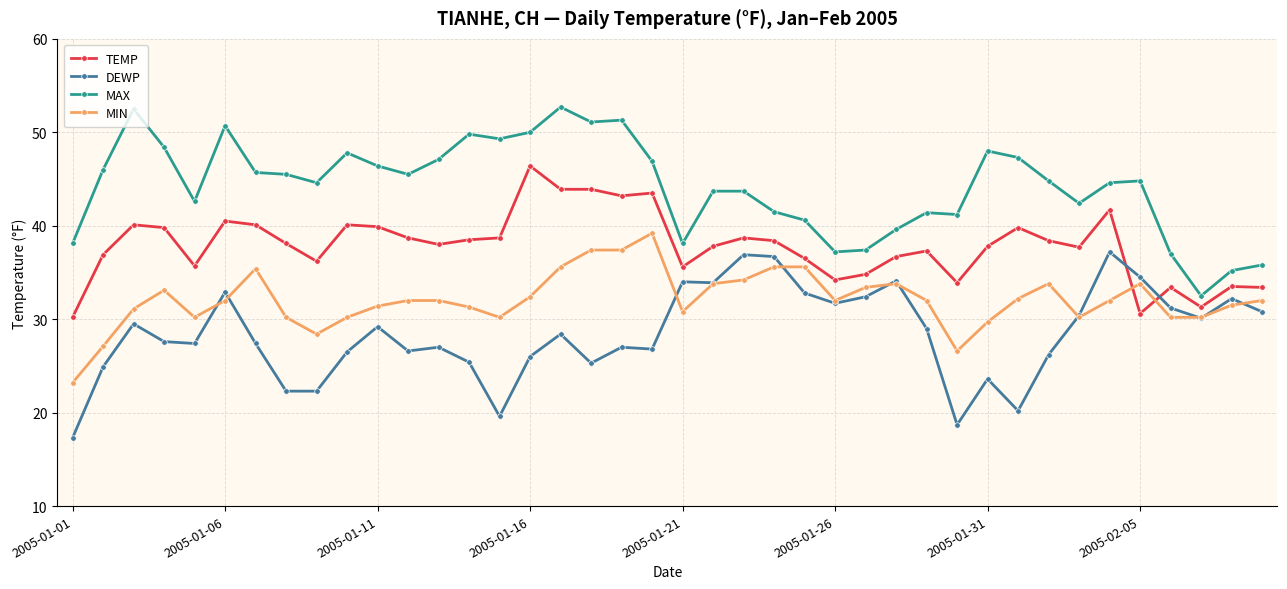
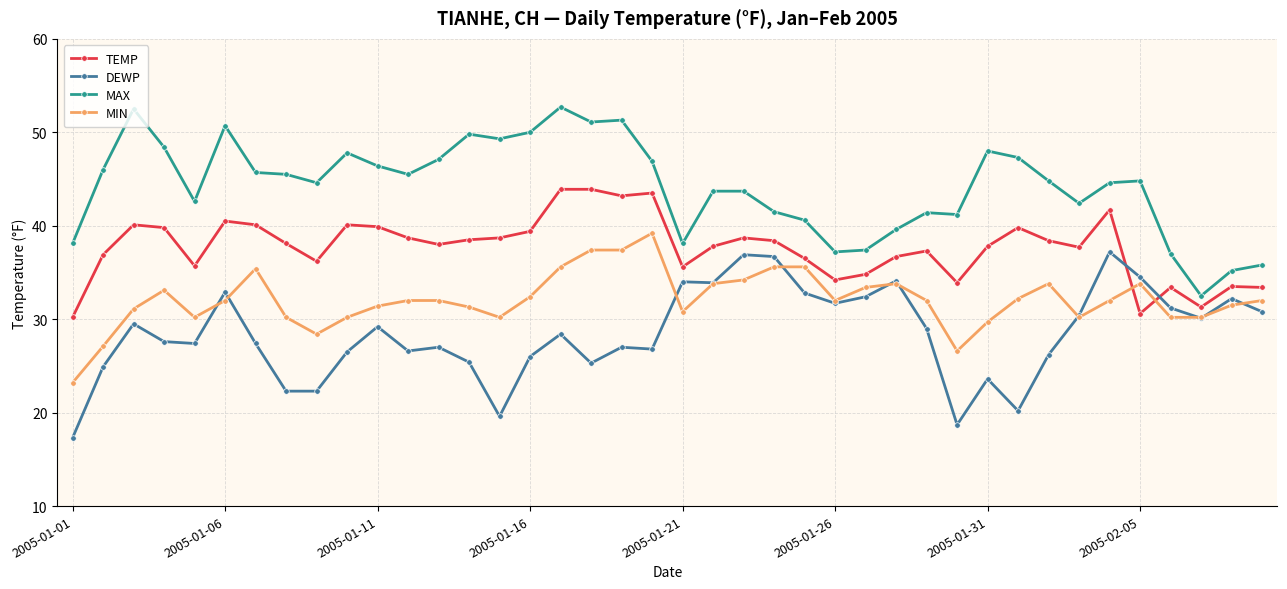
  {
    "TEMP": {
      "2005-01-01": 30,
      "2005-01-06": 41,
      "2005-01-11": 40,
-     "2005-01-16": 46,
+     "2005-01-16": 39,
      "2005-01-21": 36,
      "2005-01-26": 34,
      "2005-01-31": 38,
      "2005-02-05": 31
    },
    "MIN": {
      "2005-01-01": 23,
      "2005-01-06": 32,
      "2005-01-11": 31,
      "2005-01-16": 32,
      "2005-01-21": 31,
      "2005-01-26": 32,
      "2005-01-31": 30,
      "2005-02-05": 34
    }
  }
